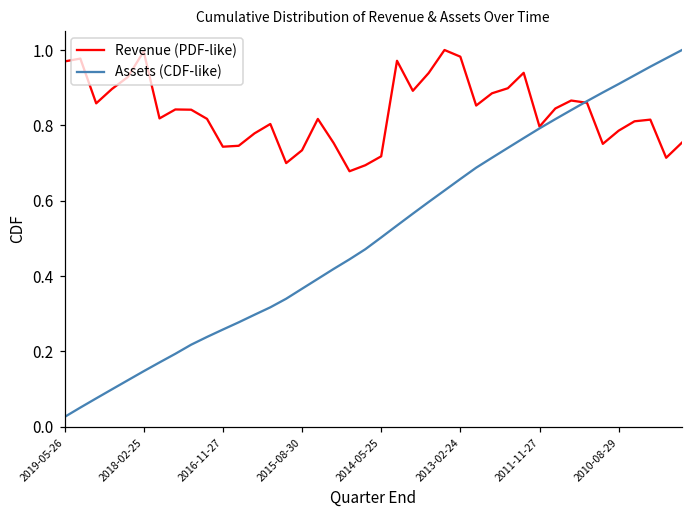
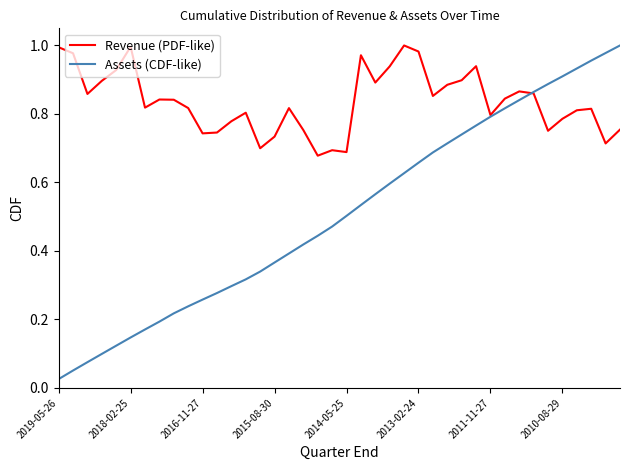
  {
    "Revenue (PDF-like)": {
-     "2019-05-26": 0.97,
+     "2019-05-26": 0.99,
      "2016-11-27": 0.74,
      "2015-08-30": 0.73,
-     "2014-05-25": 0.72,
+     "2014-05-25": 0.69,
      "2013-02-24": 0.98,
      "2010-08-29": 0.79
    },
    "Assets (CDF-like)": {
      "2019-05-26": 0.03,
      "2018-02-25": 0.15,
      "2016-11-27": 0.26,
      "2015-08-30": 0.37,
      "2014-05-25": 0.50,
      "2013-02-24": 0.66,
      "2010-08-29": 0.91
    }
  }
